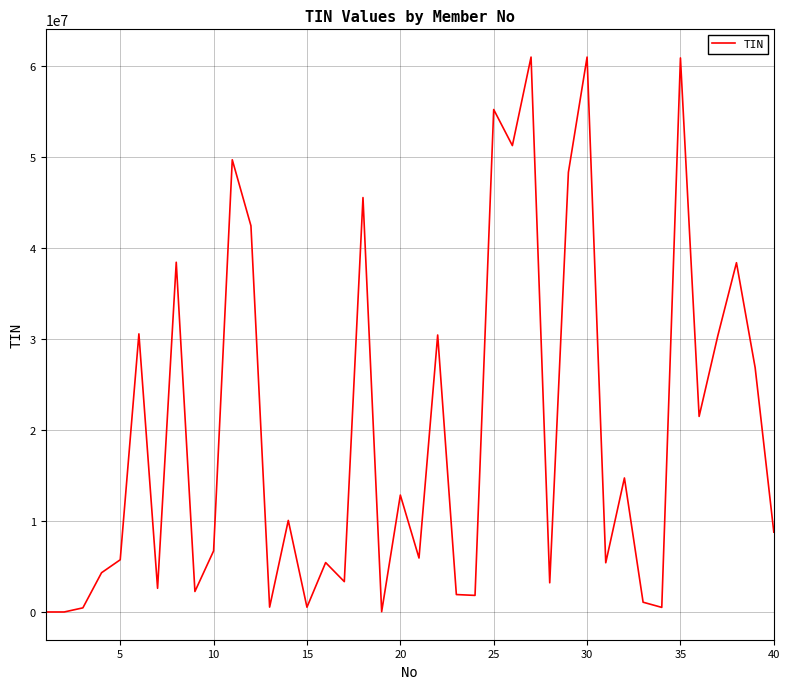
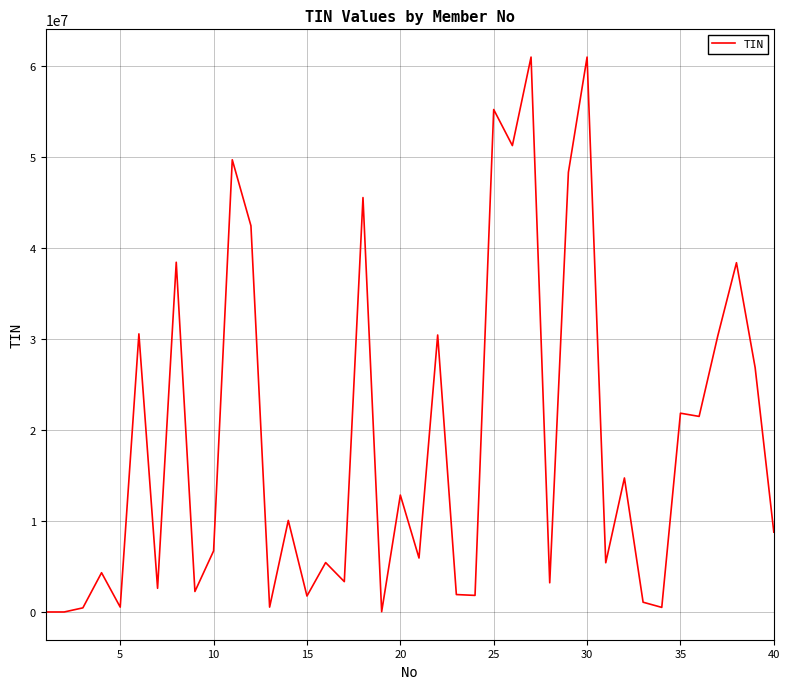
  {
-   "5": 6000000,
+   "5": 1000000,
    "10": 7000000,
-   "15": 1000000,
+   "15": 2000000,
    "20": 13000000,
    "25": 55000000,
    "30": 61000000,
-   "35": 61000000,
+   "35": 22000000,
    "40": 9000000
  }
